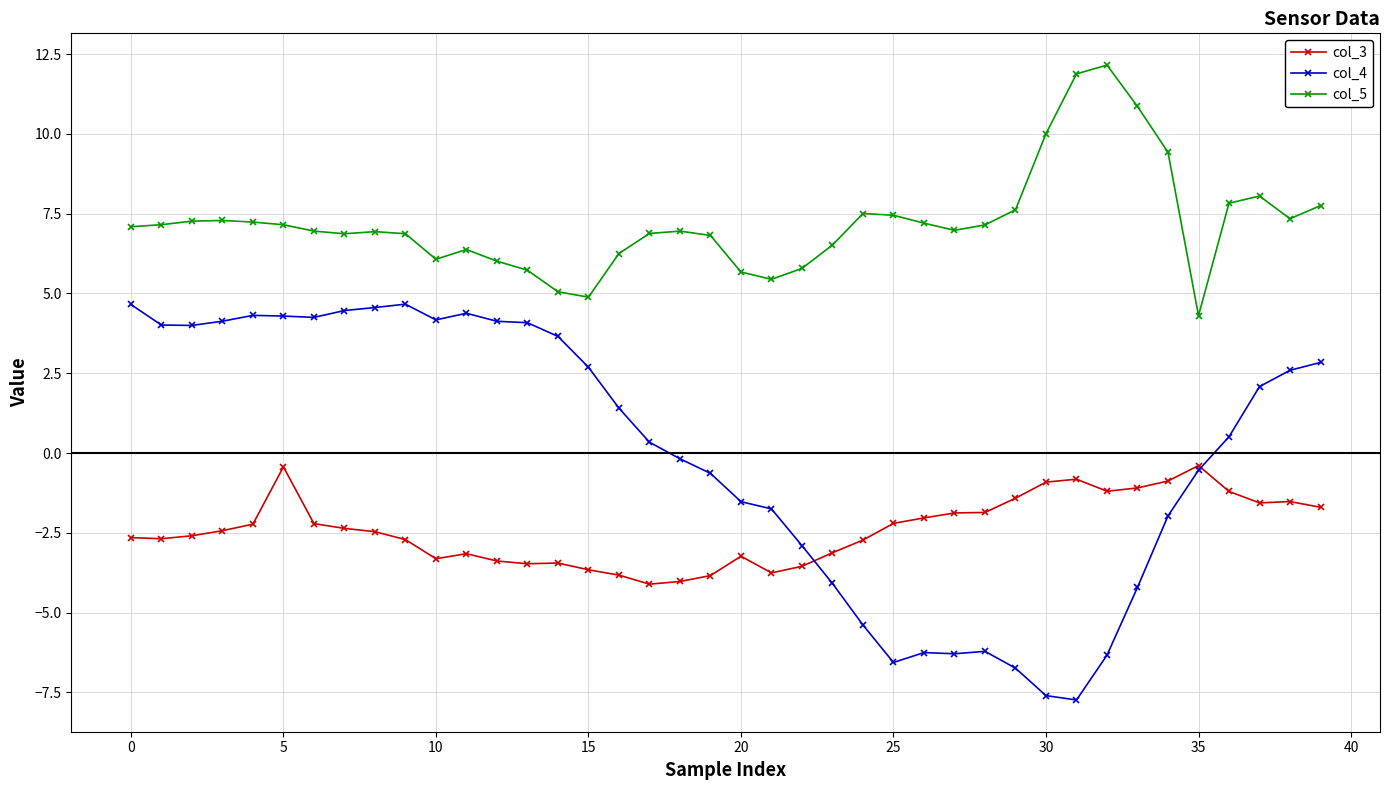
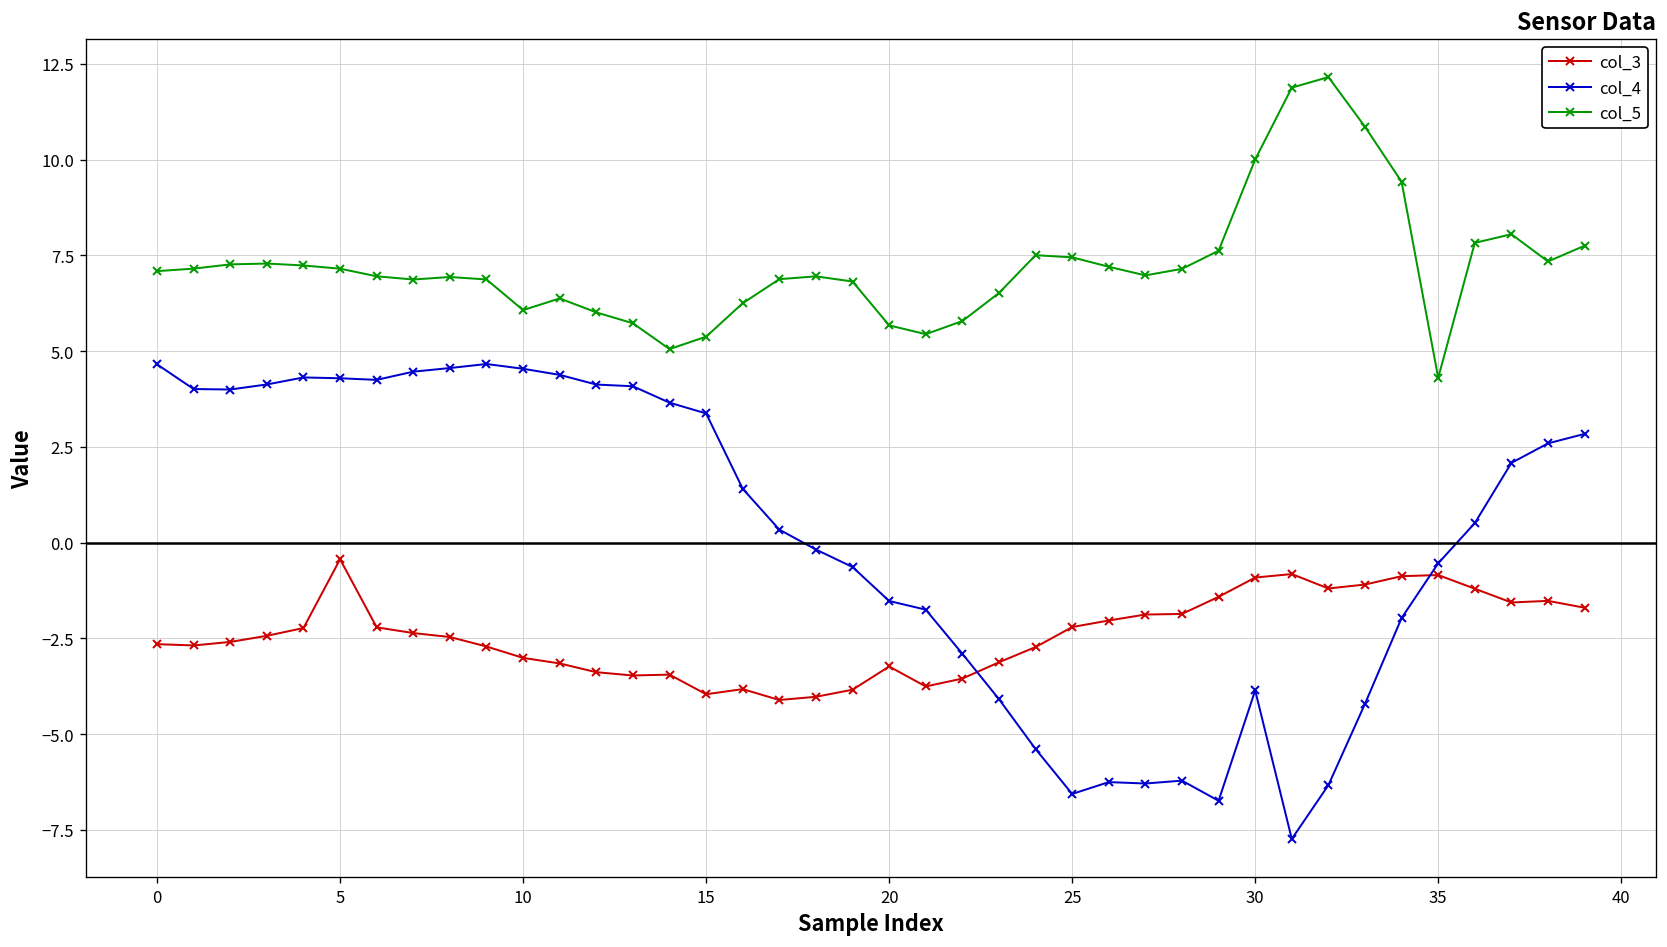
  {
    "col_3": {
      "0": -2.7,
      "5": -0.4,
-     "10": -3.3,
-     "15": -3.7,
+     "10": -3.0,
+     "15": -4.0,
      "20": -3.2,
      "25": -2.2,
      "30": -0.9,
-     "35": -0.4
+     "35": -0.8
    },
    "col_4": {
      "0": 4.7,
      "5": 4.3,
-     "10": 4.2,
-     "15": 2.7,
+     "10": 4.5,
+     "15": 3.4,
      "20": -1.5,
      "25": -6.6,
-     "30": -7.6,
+     "30": -3.9,
      "35": -0.5
    },
    "col_5": {
      "0": 7.1,
      "5": 7.2,
      "10": 6.1,
-     "15": 4.9,
+     "15": 5.4,
      "20": 5.7,
      "25": 7.4,
      "30": 10.0,
      "35": 4.3
    }
  }
